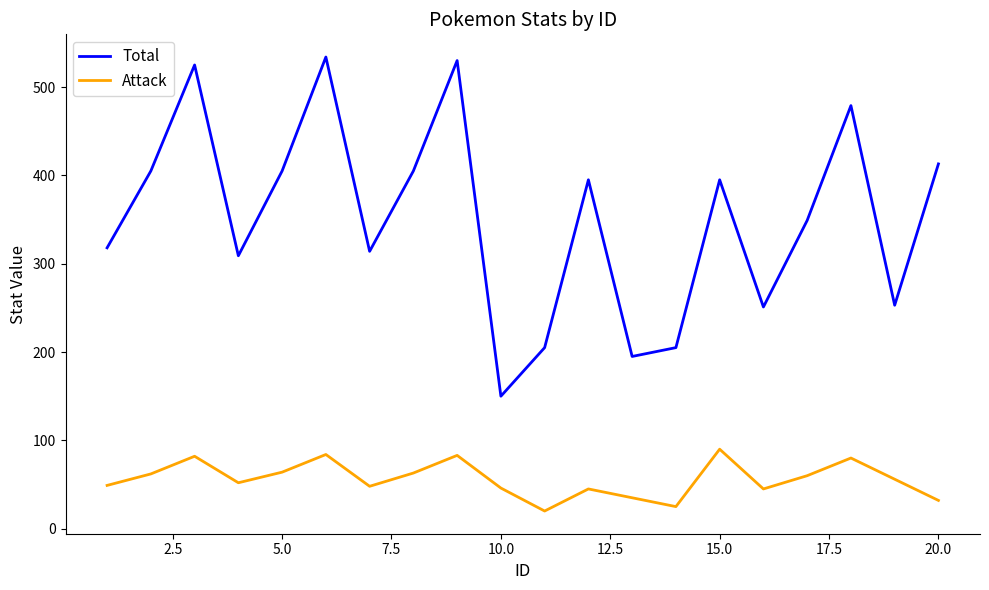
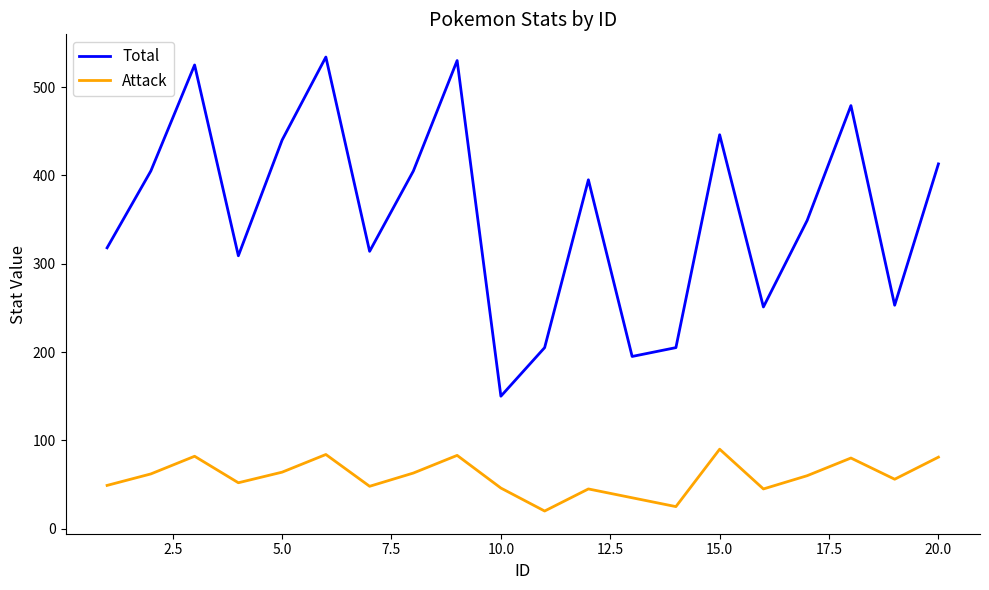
  {
    "Total": {
-     "5.0": 410,
+     "5.0": 440,
      "10.0": 150,
-     "15.0": 400,
+     "15.0": 450,
      "20.0": 410
    },
    "Attack": {
      "5.0": 60,
      "10.0": 50,
      "15.0": 90,
-     "20.0": 30
+     "20.0": 80
    }
  }
